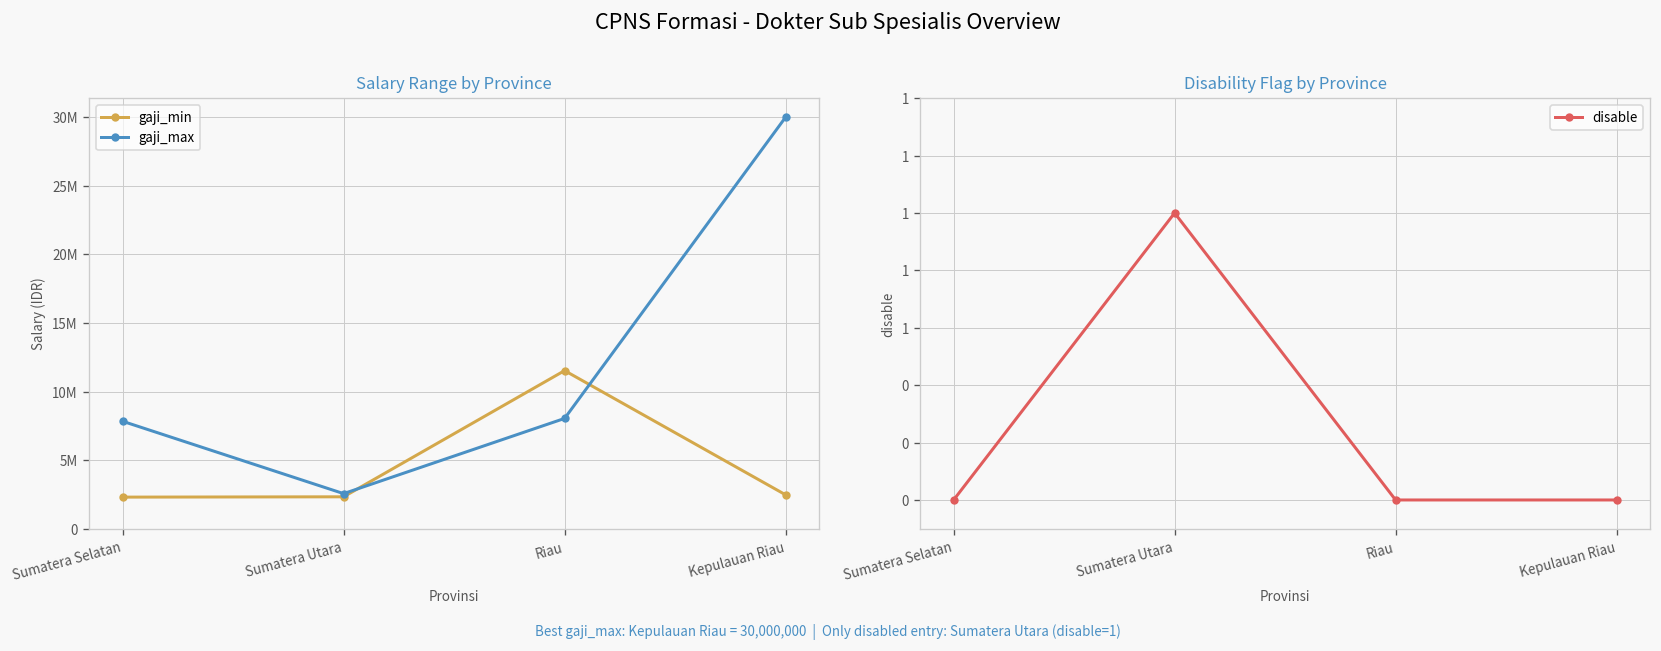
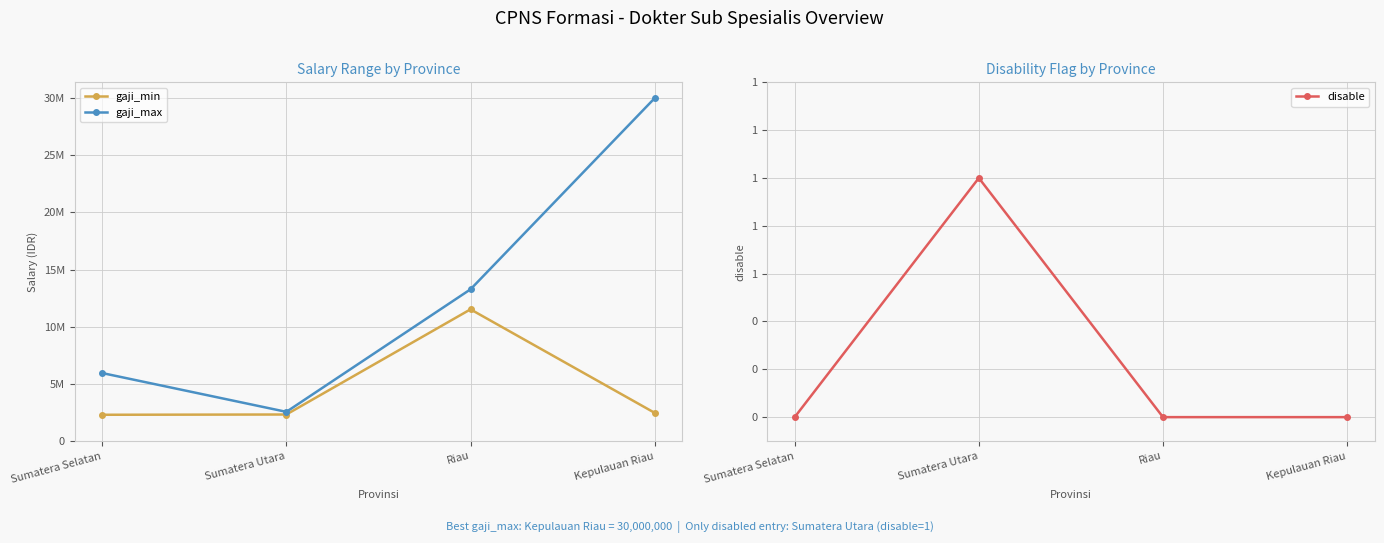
  {
    "Salary Range by Province": {
      "gaji_min": {
        "Sumatera Selatan": 2300000,
        "Sumatera Utara": 2300000,
        "Riau": 11500000,
        "Kepulauan Riau": 2500000
      },
      "gaji_max": {
-       "Sumatera Selatan": 7800000,
+       "Sumatera Selatan": 6000000,
        "Sumatera Utara": 2600000,
-       "Riau": 8000000,
+       "Riau": 13300000,
        "Kepulauan Riau": 30000000
      }
    }
  }
